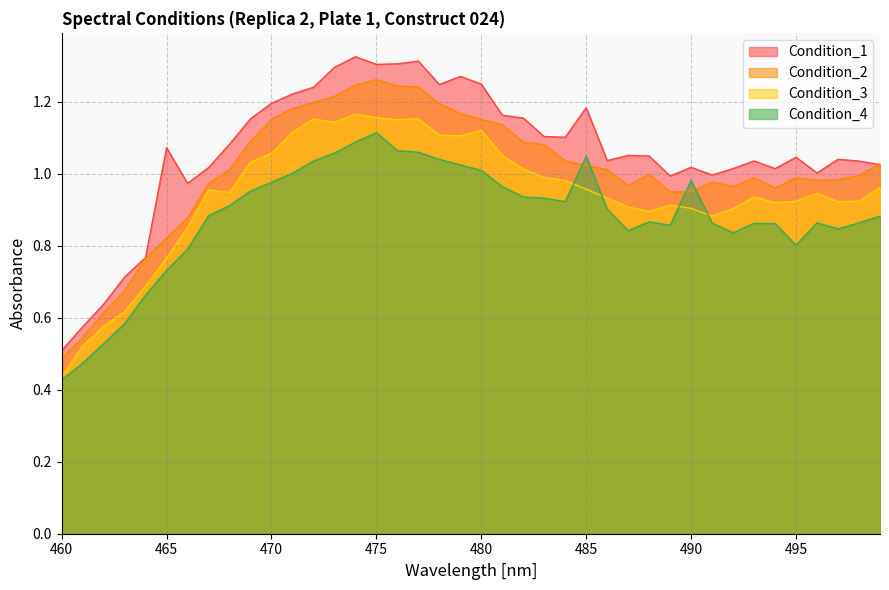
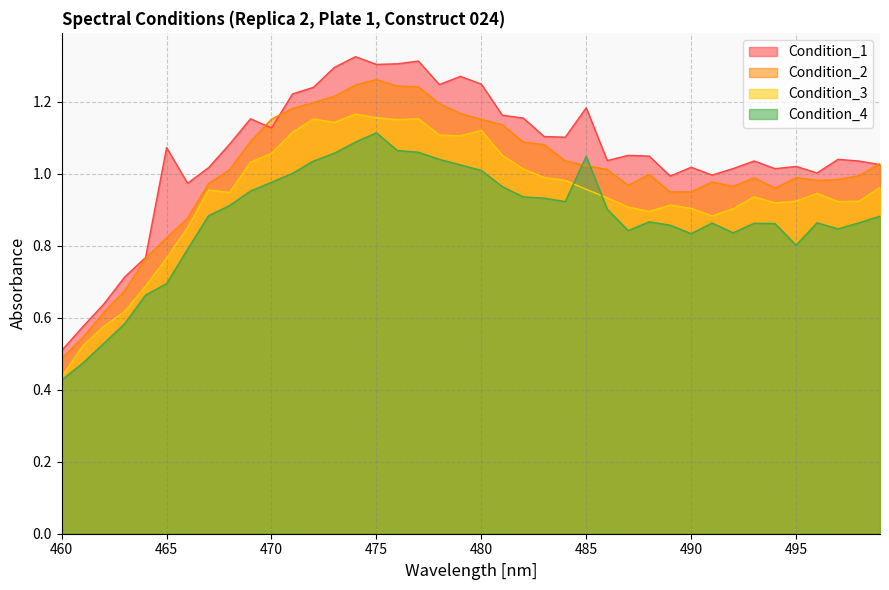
  {
    "Condition_1": {
      "460": 0.51,
      "465": 1.07,
-     "470": 1.19,
+     "470": 1.13,
      "475": 1.30,
      "480": 1.25,
      "485": 1.18,
      "490": 1.02,
-     "495": 1.05
+     "495": 1.02
    },
    "Condition_4": {
      "460": 0.43,
-     "465": 0.73,
+     "465": 0.69,
      "470": 0.98,
      "475": 1.11,
      "480": 1.01,
      "485": 1.05,
-     "490": 0.98,
+     "490": 0.83,
      "495": 0.80
    }
  }
